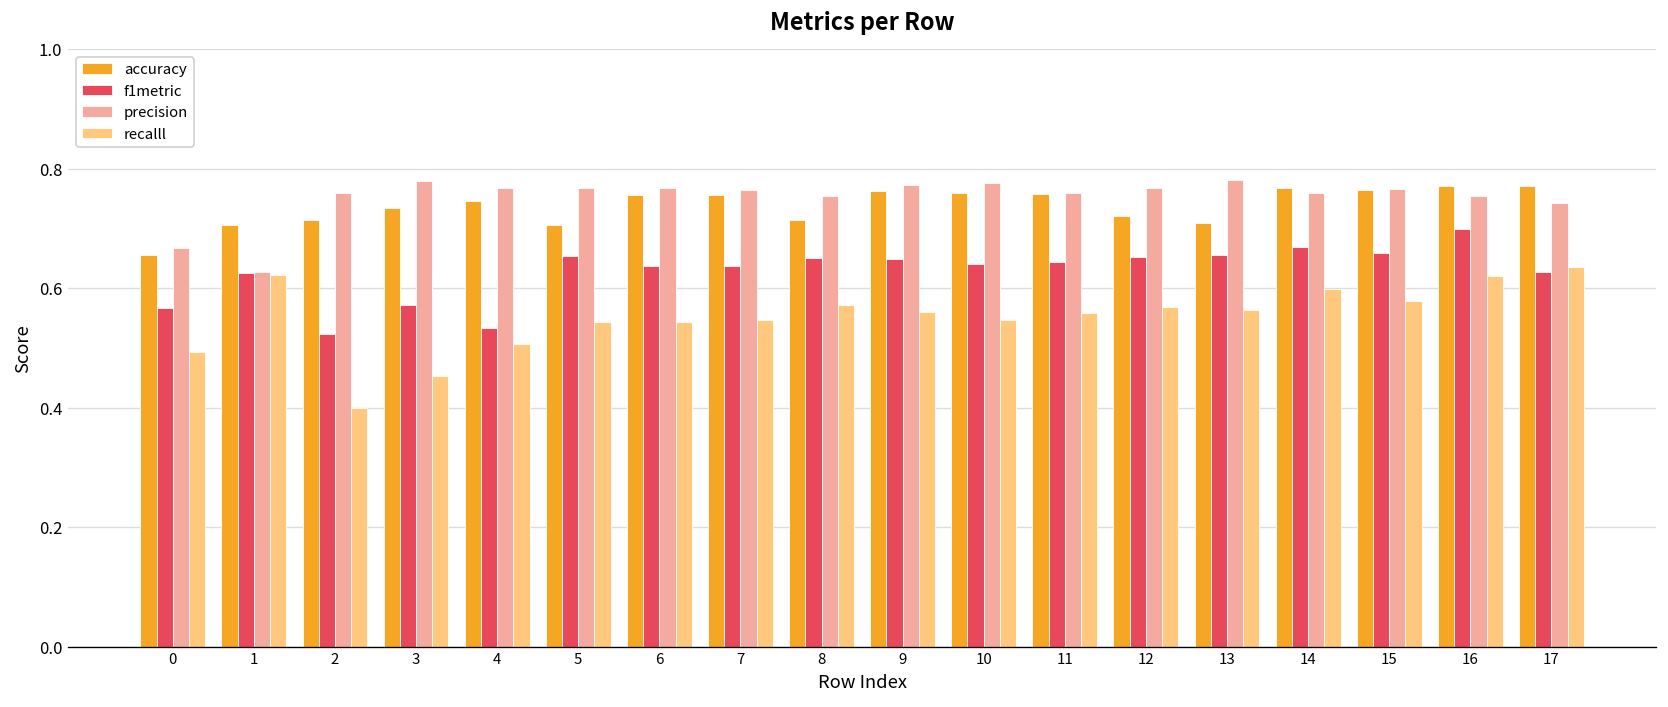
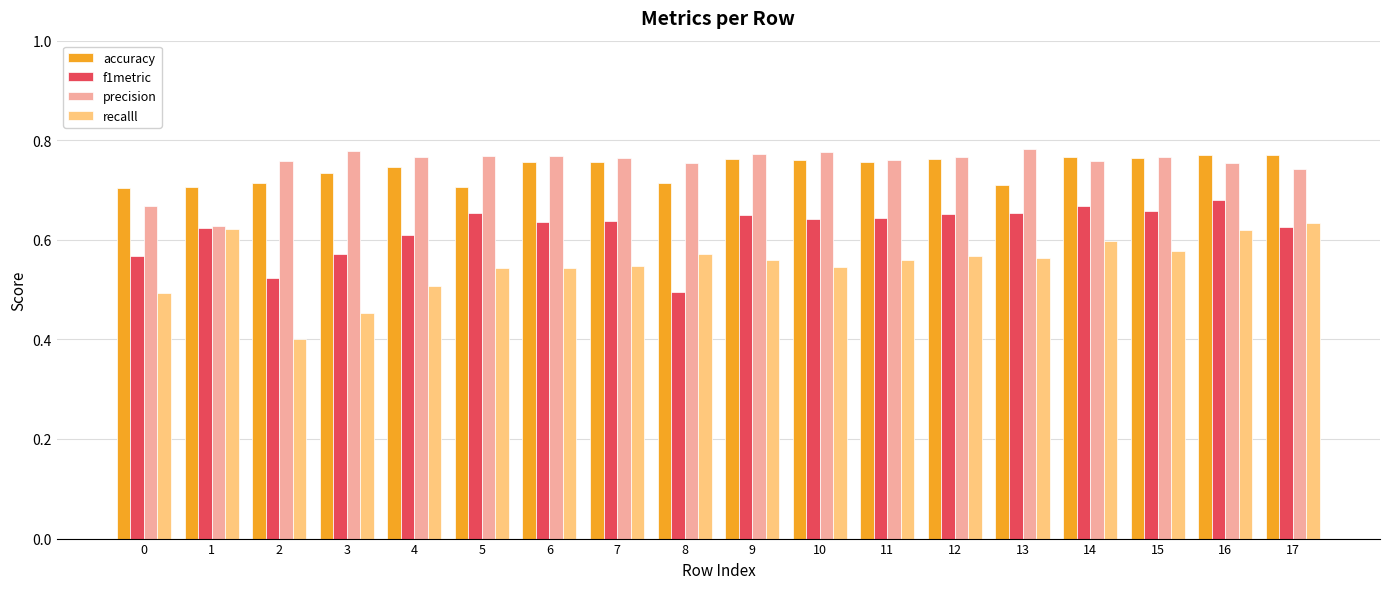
  {
    "accuracy": {
-     "0": 0.65,
+     "0": 0.70,
      "1": 0.71,
      "2": 0.71,
      "3": 0.73,
      "4": 0.75,
      "5": 0.71,
      "6": 0.76,
      "7": 0.76,
      "8": 0.71,
      "9": 0.76,
      "10": 0.76,
      "11": 0.76,
-     "12": 0.72,
+     "12": 0.76,
      "13": 0.71,
      "14": 0.77,
      "15": 0.76,
      "16": 0.77,
      "17": 0.77
    },
    "f1metric": {
      "0": 0.57,
      "1": 0.62,
      "2": 0.52,
      "3": 0.57,
-     "4": 0.53,
+     "4": 0.61,
      "5": 0.65,
      "6": 0.64,
      "7": 0.64,
-     "8": 0.65,
+     "8": 0.50,
      "9": 0.65,
      "10": 0.64,
      "11": 0.64,
      "12": 0.65,
      "13": 0.65,
      "14": 0.67,
      "15": 0.66,
-     "16": 0.70,
+     "16": 0.68,
      "17": 0.63
    }
  }
